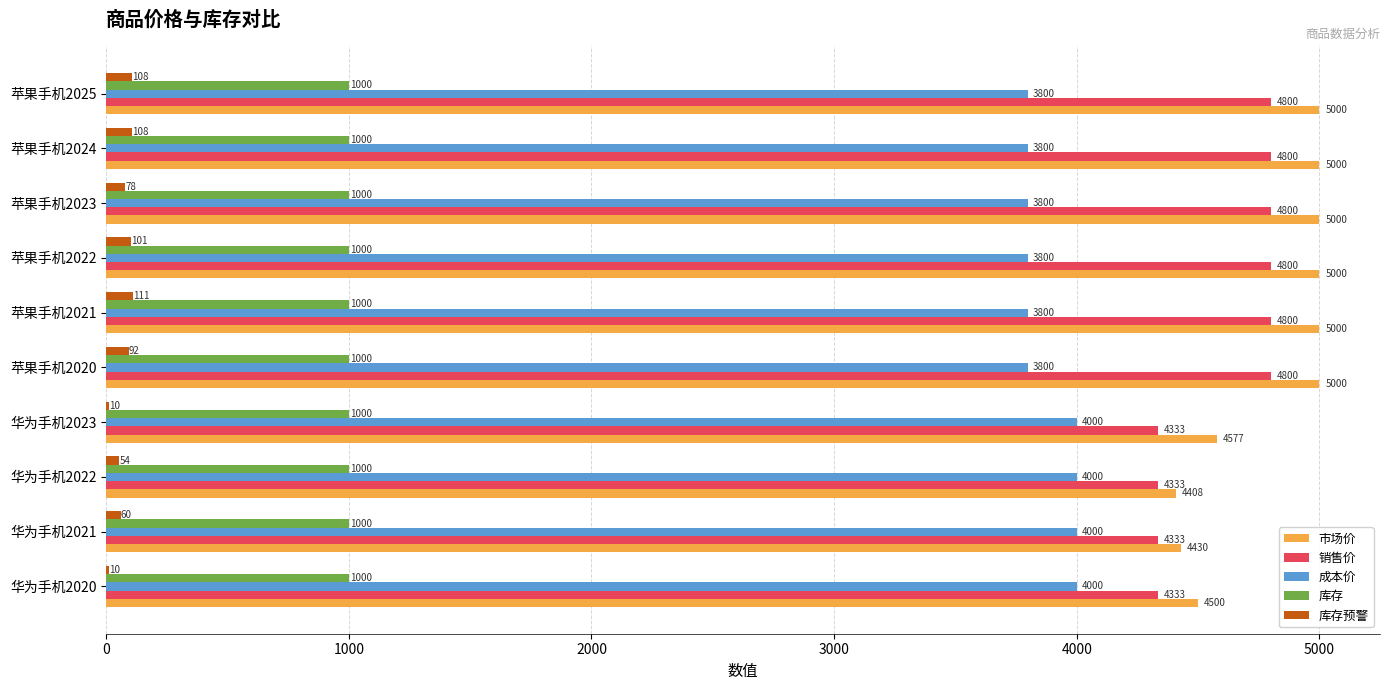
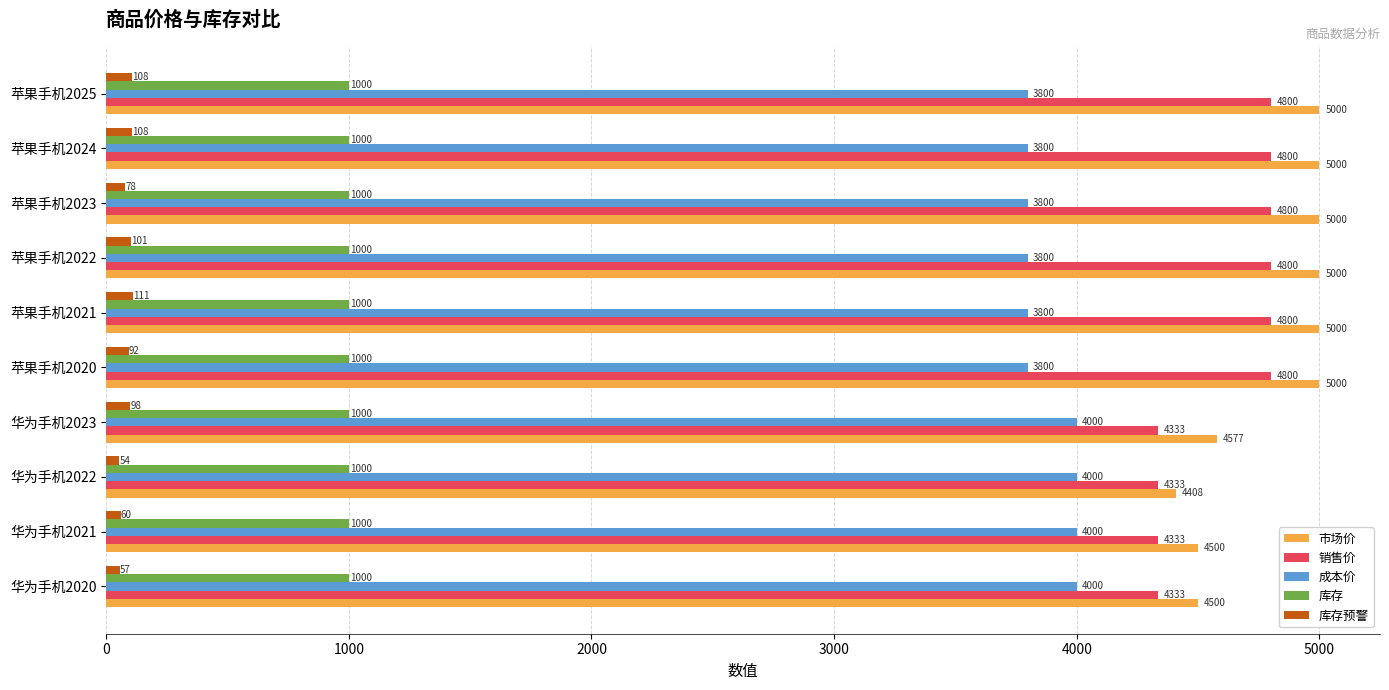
  {
    "市场价": {
      "苹果手机2025": 5000,
      "苹果手机2024": 5000,
      "苹果手机2023": 5000,
      "苹果手机2022": 5000,
      "苹果手机2021": 5000,
      "苹果手机2020": 5000,
      "华为手机2023": 4577,
      "华为手机2022": 4408,
-     "华为手机2021": 4430,
+     "华为手机2021": 4500,
      "华为手机2020": 4500
    },
    "销售价": {
      "苹果手机2025": 4800,
      "苹果手机2024": 4800,
      "苹果手机2023": 4800,
      "苹果手机2022": 4800,
      "苹果手机2021": 4800,
      "苹果手机2020": 4800,
      "华为手机2023": 4333,
      "华为手机2022": 4333,
      "华为手机2021": 4333,
      "华为手机2020": 4333
    },
    "成本价": {
      "苹果手机2025": 3800,
      "苹果手机2024": 3800,
      "苹果手机2023": 3800,
      "苹果手机2022": 3800,
      "苹果手机2021": 3800,
      "苹果手机2020": 3800,
      "华为手机2023": 4000,
      "华为手机2022": 4000,
      "华为手机2021": 4000,
      "华为手机2020": 4000
    },
    "库存": {
      "苹果手机2025": 1000,
      "苹果手机2024": 1000,
      "苹果手机2023": 1000,
      "苹果手机2022": 1000,
      "苹果手机2021": 1000,
      "苹果手机2020": 1000,
      "华为手机2023": 1000,
      "华为手机2022": 1000,
      "华为手机2021": 1000,
      "华为手机2020": 1000
    },
    "库存预警": {
      "苹果手机2025": 108,
      "苹果手机2024": 108,
      "苹果手机2023": 78,
      "苹果手机2022": 101,
      "苹果手机2021": 111,
      "苹果手机2020": 92,
-     "华为手机2023": 10,
+     "华为手机2023": 98,
      "华为手机2022": 54,
      "华为手机2021": 60,
-     "华为手机2020": 10
+     "华为手机2020": 57
    }
  }
